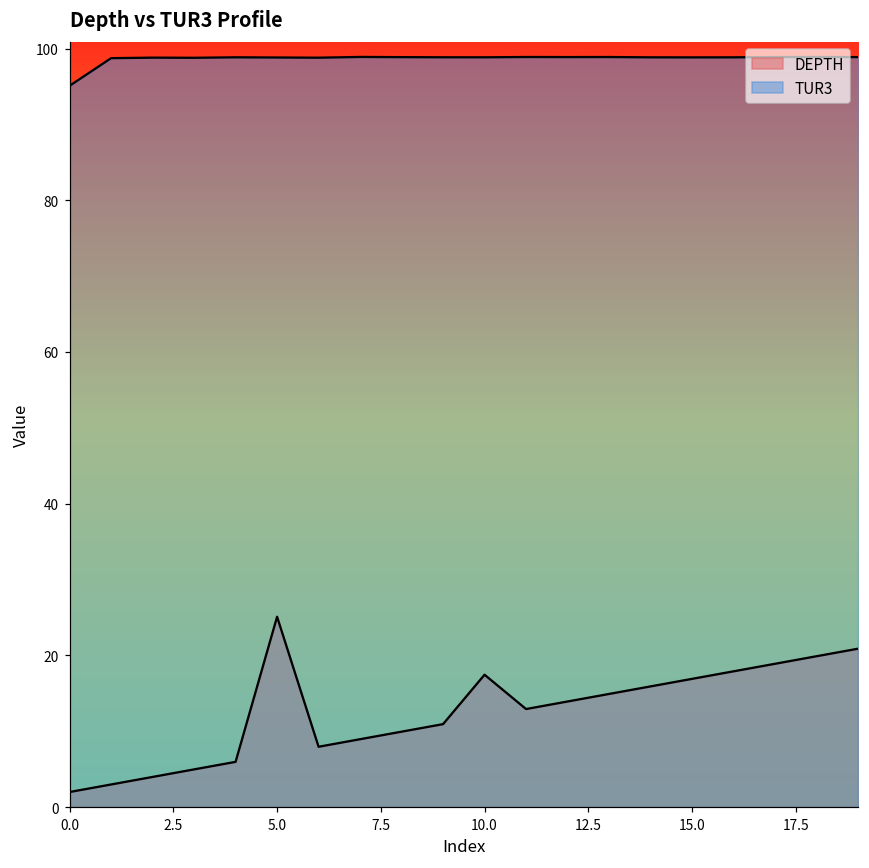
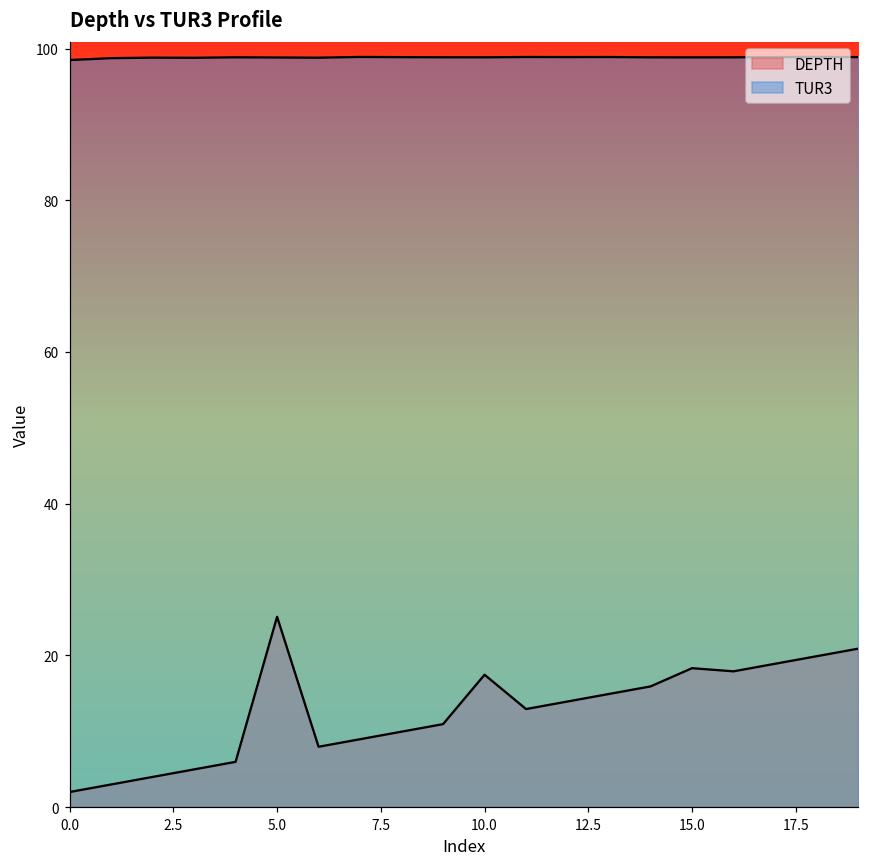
  {
    "DEPTH": {
      "0.0": 2,
      "5.0": 25,
      "10.0": 17,
-     "15.0": 17
+     "15.0": 18
    },
    "TUR3": {
-     "0.0": 95,
+     "0.0": 98,
      "5.0": 99,
      "10.0": 99,
      "15.0": 99
    }
  }
